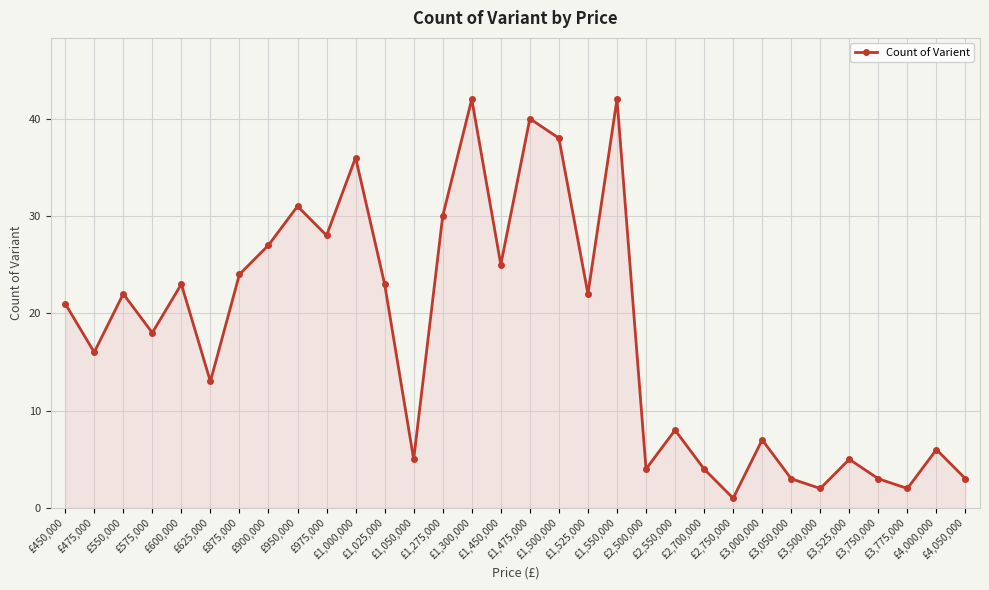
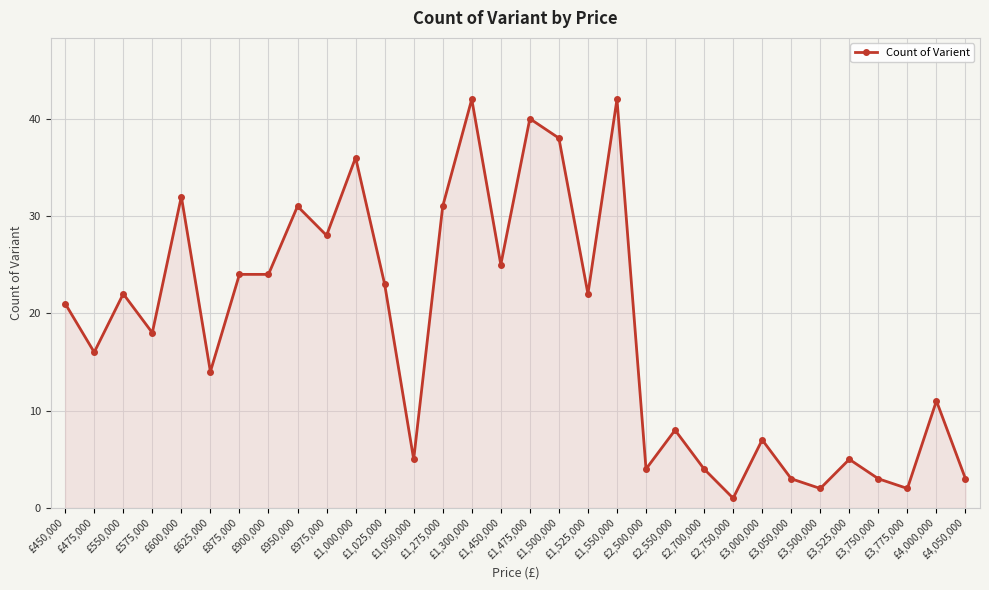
  {
    "£450,000": 21,
    "£475,000": 16,
    "£550,000": 22,
    "£575,000": 18,
-   "£600,000": 23,
-   "£625,000": 13,
+   "£600,000": 32,
+   "£625,000": 14,
    "£875,000": 24,
-   "£900,000": 27,
+   "£900,000": 24,
    "£950,000": 31,
    "£975,000": 28,
    "£1,000,000": 36,
    "£1,025,000": 23,
    "£1,050,000": 5,
-   "£1,275,000": 30,
+   "£1,275,000": 31,
    "£1,300,000": 42,
    "£1,450,000": 25,
    "£1,475,000": 40,
    "£1,500,000": 38,
    "£1,525,000": 22,
    "£1,550,000": 42,
    "£2,500,000": 4,
    "£2,550,000": 8,
    "£2,700,000": 4,
    "£2,750,000": 1,
    "£3,000,000": 7,
    "£3,050,000": 3,
    "£3,500,000": 2,
    "£3,525,000": 5,
    "£3,750,000": 3,
    "£3,775,000": 2,
-   "£4,000,000": 6,
+   "£4,000,000": 11,
    "£4,050,000": 3
  }
